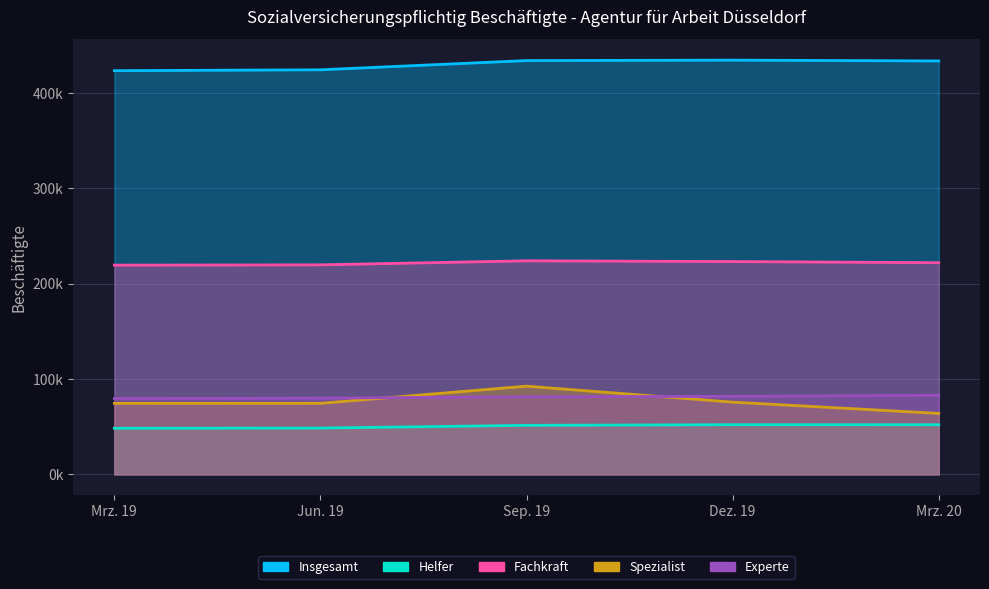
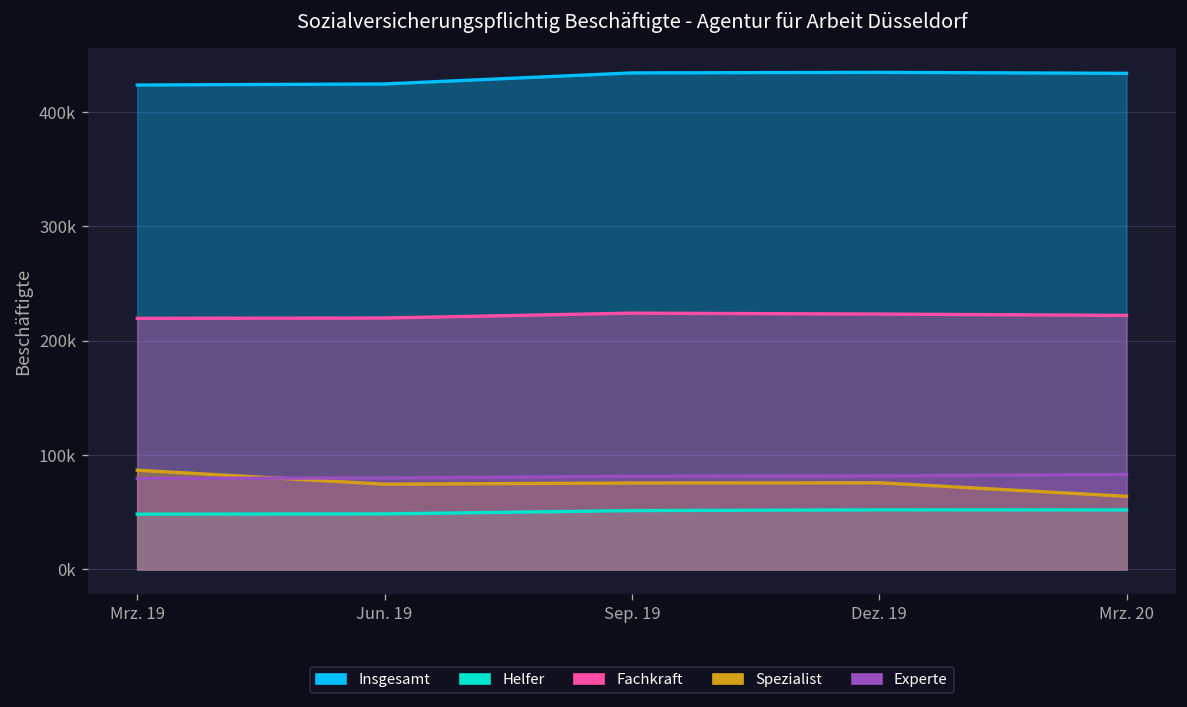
  {
    "Spezialist": {
-     "Mrz. 19": 70000,
+     "Mrz. 19": 90000,
      "Jun. 19": 70000,
-     "Sep. 19": 90000,
+     "Sep. 19": 80000,
      "Dez. 19": 80000,
      "Mrz. 20": 60000
    }
  }
